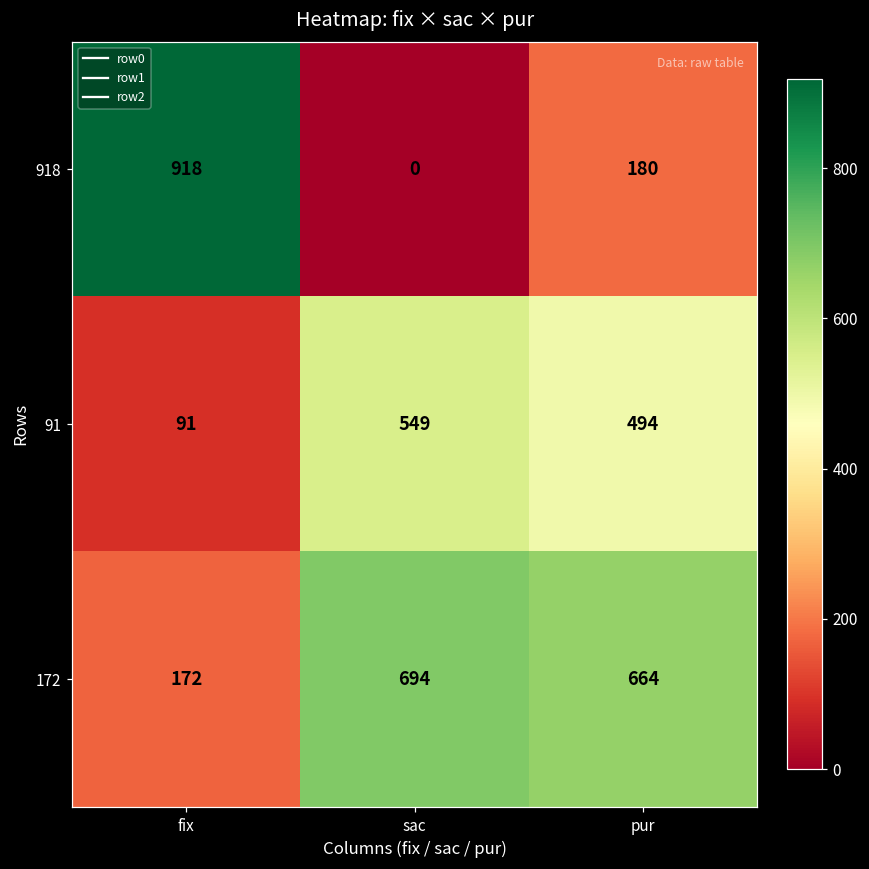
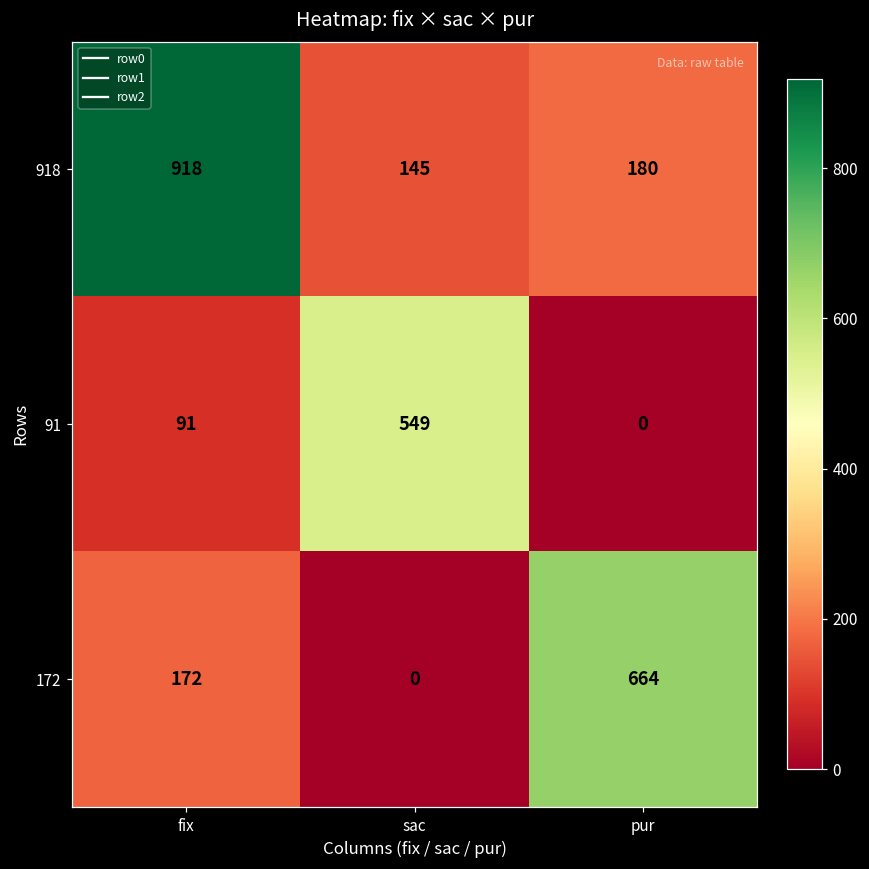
  {
    "918": {
      "fix": 918,
-     "sac": 0
+     "sac": 145
    },
    "91": {
      "fix": 91,
      "sac": 549,
-     "pur": 494
+     "pur": 0
    },
    "172": {
      "fix": 172,
-     "sac": 694,
+     "sac": 0,
      "pur": 664
    }
  }
